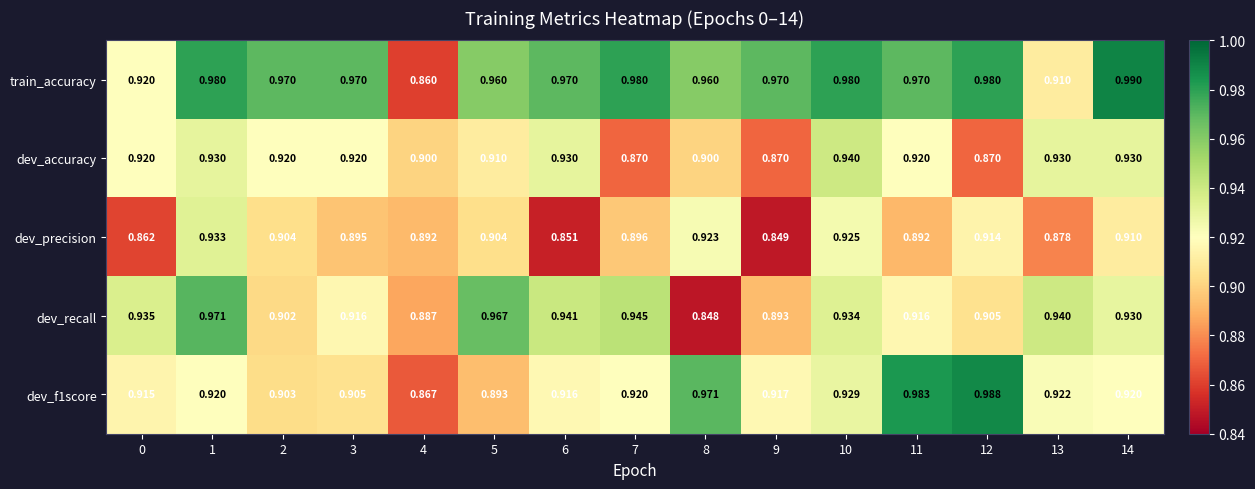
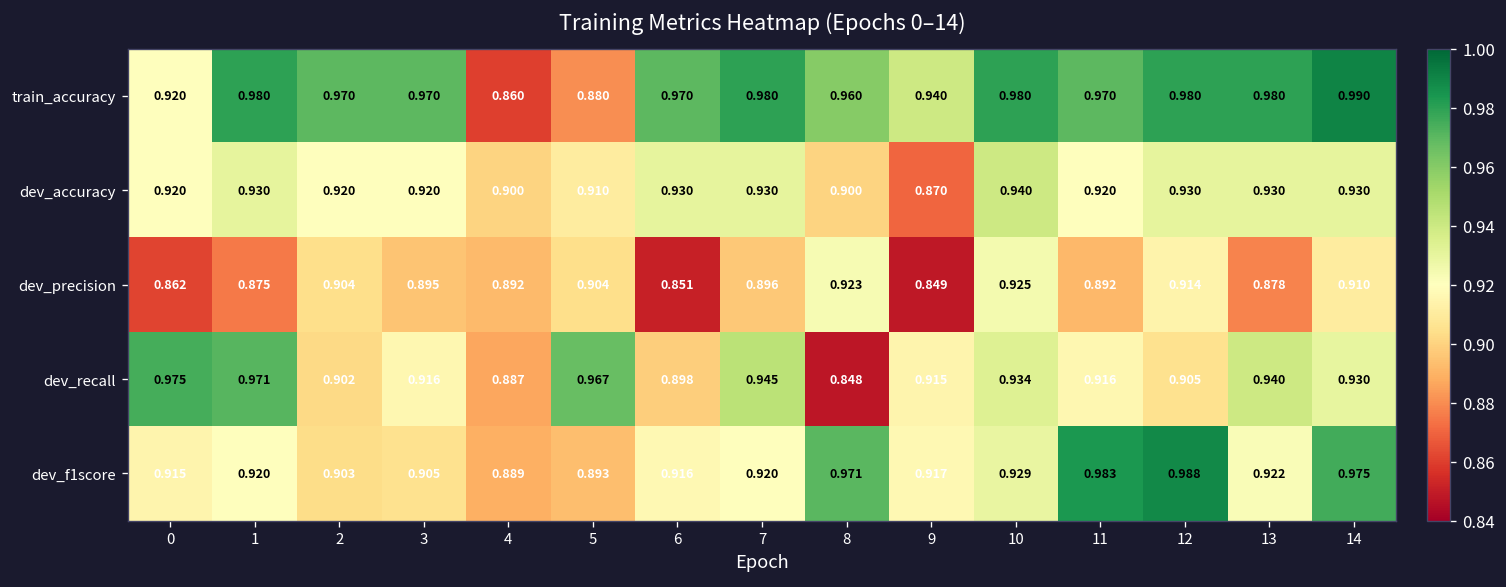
  {
    "train_accuracy": {
      "0": 0.920,
      "1": 0.980,
      "2": 0.970,
      "3": 0.970,
      "4": 0.860,
-     "5": 0.960,
+     "5": 0.880,
      "6": 0.970,
      "7": 0.980,
      "8": 0.960,
-     "9": 0.970,
+     "9": 0.940,
      "10": 0.980,
      "11": 0.970,
      "12": 0.980,
-     "13": 0.910,
+     "13": 0.980,
      "14": 0.990
    },
    "dev_accuracy": {
      "0": 0.920,
      "1": 0.930,
      "2": 0.920,
      "3": 0.920,
      "4": 0.900,
      "5": 0.910,
      "6": 0.930,
-     "7": 0.870,
+     "7": 0.930,
      "8": 0.900,
      "9": 0.870,
      "10": 0.940,
      "11": 0.920,
-     "12": 0.870,
+     "12": 0.930,
      "13": 0.930,
      "14": 0.930
    },
    "dev_precision": {
      "0": 0.862,
-     "1": 0.933,
+     "1": 0.875,
      "2": 0.904,
      "3": 0.895,
      "4": 0.892,
      "5": 0.904,
      "6": 0.851,
      "7": 0.896,
      "8": 0.923,
      "9": 0.849,
      "10": 0.925,
      "11": 0.892,
      "12": 0.914,
      "13": 0.878,
      "14": 0.910
    },
    "dev_recall": {
-     "0": 0.935,
+     "0": 0.975,
      "1": 0.971,
      "2": 0.902,
      "3": 0.916,
      "4": 0.887,
      "5": 0.967,
-     "6": 0.941,
+     "6": 0.898,
      "7": 0.945,
      "8": 0.848,
-     "9": 0.893,
+     "9": 0.915,
      "10": 0.934,
      "11": 0.916,
      "12": 0.905,
      "13": 0.940,
      "14": 0.930
    },
    "dev_f1score": {
      "0": 0.915,
      "1": 0.920,
      "2": 0.903,
      "3": 0.905,
-     "4": 0.867,
+     "4": 0.889,
      "5": 0.893,
      "6": 0.916,
      "7": 0.920,
      "8": 0.971,
      "9": 0.917,
      "10": 0.929,
      "11": 0.983,
      "12": 0.988,
      "13": 0.922,
-     "14": 0.920
+     "14": 0.975
    }
  }
